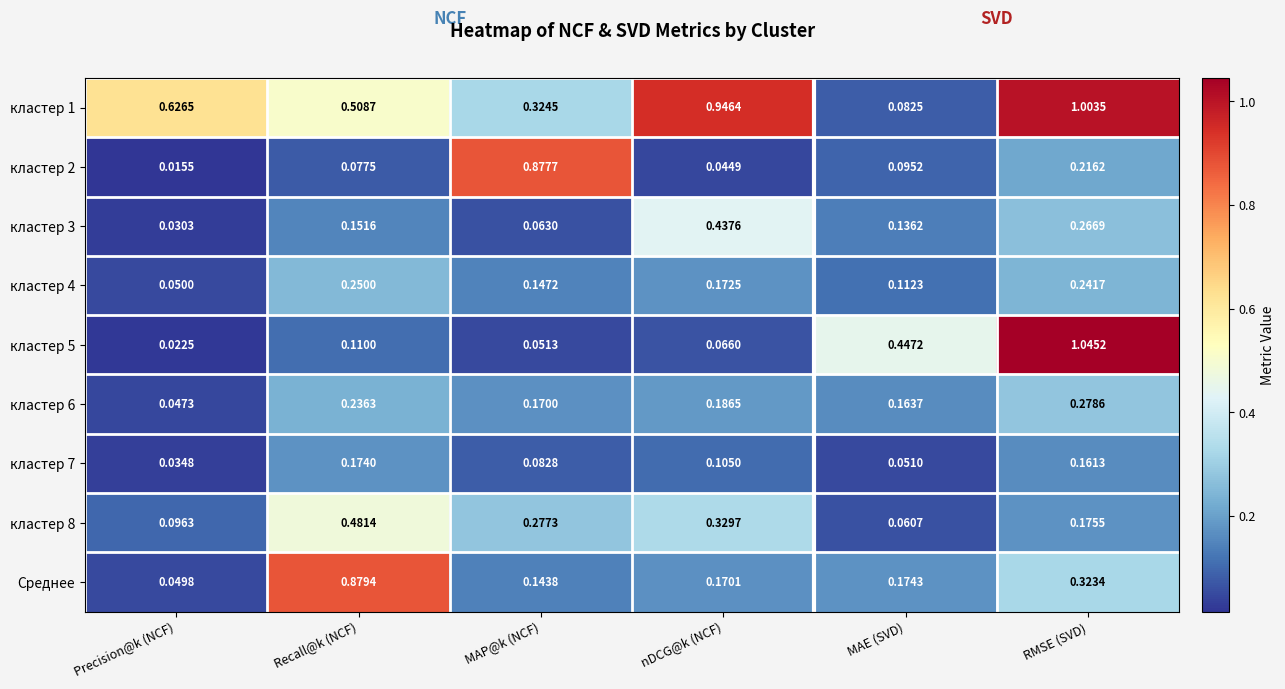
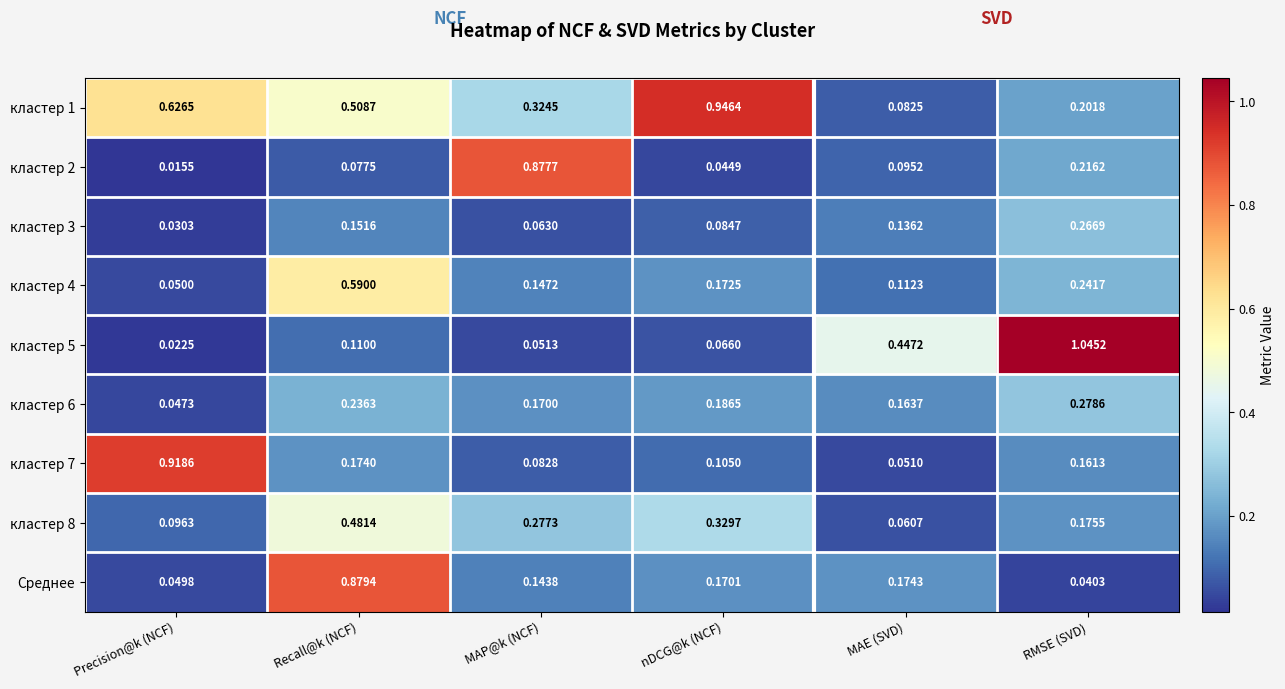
  {
    "кластер 1": {
      "Precision@k (NCF)": 0.6265,
      "Recall@k (NCF)": 0.5087,
      "MAP@k (NCF)": 0.3245,
      "nDCG@k (NCF)": 0.9464,
      "MAE (SVD)": 0.0825,
-     "RMSE (SVD)": 1.0035
+     "RMSE (SVD)": 0.2018
    },
    "кластер 2": {
      "Precision@k (NCF)": 0.0155,
      "Recall@k (NCF)": 0.0775,
      "MAP@k (NCF)": 0.8777,
      "nDCG@k (NCF)": 0.0449,
      "MAE (SVD)": 0.0952,
      "RMSE (SVD)": 0.2162
    },
    "кластер 3": {
      "Precision@k (NCF)": 0.0303,
      "Recall@k (NCF)": 0.1516,
      "MAP@k (NCF)": 0.0630,
-     "nDCG@k (NCF)": 0.4376,
+     "nDCG@k (NCF)": 0.0847,
      "MAE (SVD)": 0.1362,
      "RMSE (SVD)": 0.2669
    },
    "кластер 4": {
      "Precision@k (NCF)": 0.0500,
-     "Recall@k (NCF)": 0.2500,
+     "Recall@k (NCF)": 0.5900,
      "MAP@k (NCF)": 0.1472,
      "nDCG@k (NCF)": 0.1725,
      "MAE (SVD)": 0.1123,
      "RMSE (SVD)": 0.2417
    },
    "кластер 5": {
      "Precision@k (NCF)": 0.0225,
      "Recall@k (NCF)": 0.1100,
      "MAP@k (NCF)": 0.0513,
      "nDCG@k (NCF)": 0.0660,
      "MAE (SVD)": 0.4472,
      "RMSE (SVD)": 1.0452
    },
    "кластер 6": {
      "Precision@k (NCF)": 0.0473,
      "Recall@k (NCF)": 0.2363,
      "MAP@k (NCF)": 0.1700,
      "nDCG@k (NCF)": 0.1865,
      "MAE (SVD)": 0.1637,
      "RMSE (SVD)": 0.2786
    },
    "кластер 7": {
-     "Precision@k (NCF)": 0.0348,
+     "Precision@k (NCF)": 0.9186,
      "Recall@k (NCF)": 0.1740,
      "MAP@k (NCF)": 0.0828,
      "nDCG@k (NCF)": 0.1050,
      "MAE (SVD)": 0.0510,
      "RMSE (SVD)": 0.1613
    },
    "кластер 8": {
      "Precision@k (NCF)": 0.0963,
      "Recall@k (NCF)": 0.4814,
      "MAP@k (NCF)": 0.2773,
      "nDCG@k (NCF)": 0.3297,
      "MAE (SVD)": 0.0607,
      "RMSE (SVD)": 0.1755
    },
    "Среднее": {
      "Precision@k (NCF)": 0.0498,
      "Recall@k (NCF)": 0.8794,
      "MAP@k (NCF)": 0.1438,
      "nDCG@k (NCF)": 0.1701,
      "MAE (SVD)": 0.1743,
-     "RMSE (SVD)": 0.3234
+     "RMSE (SVD)": 0.0403
    }
  }
